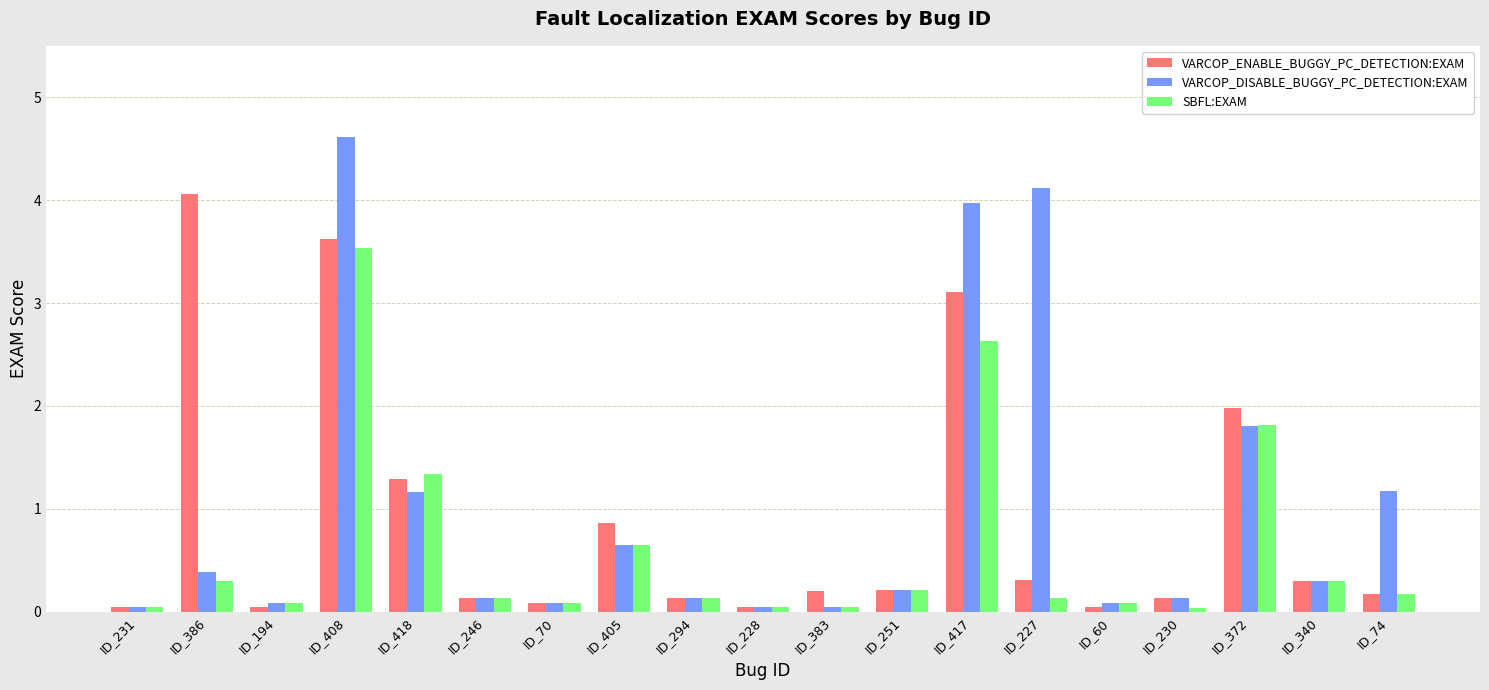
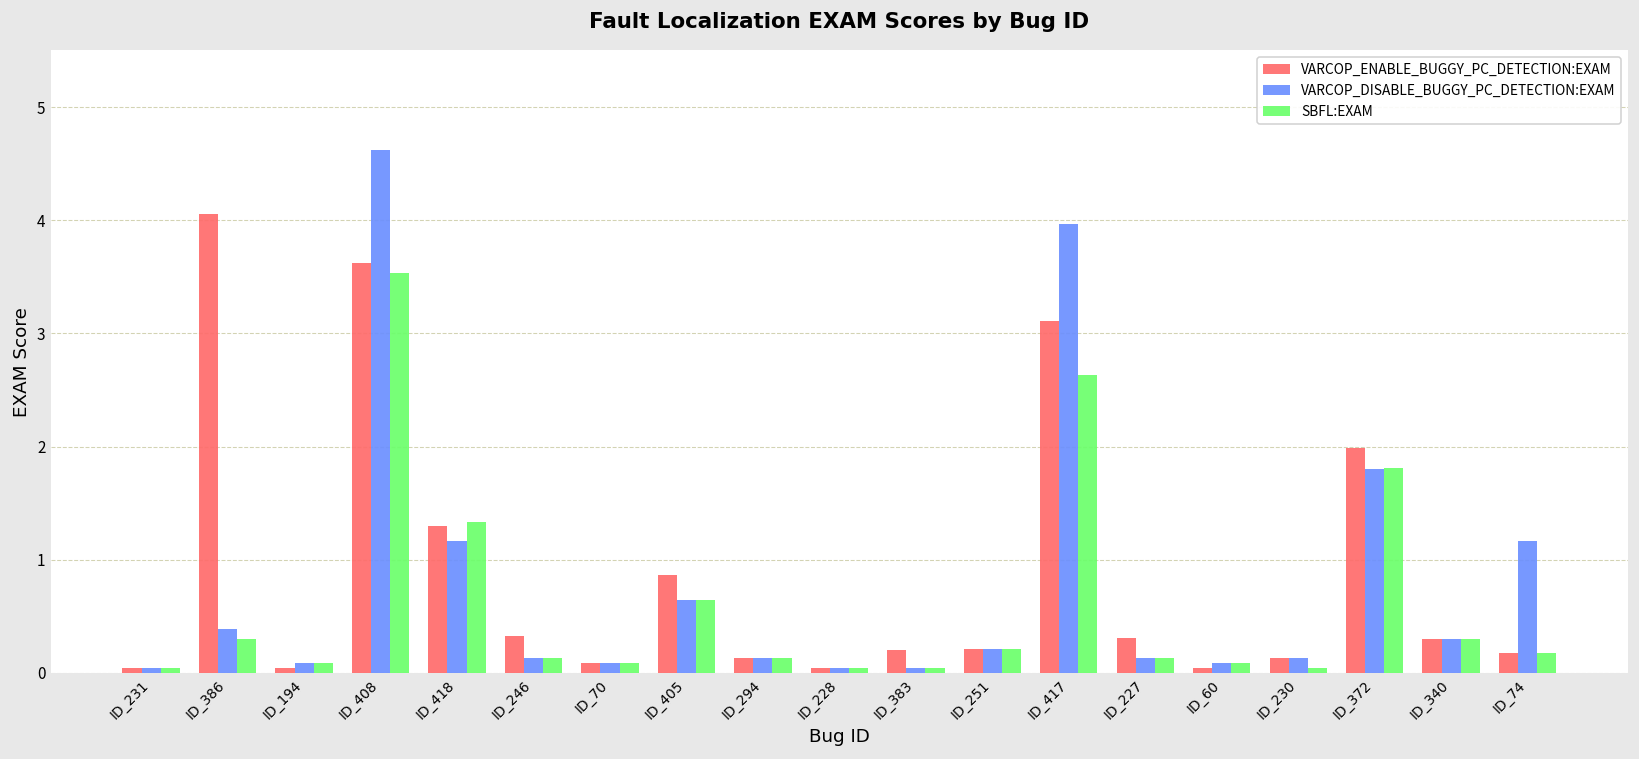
  {
    "VARCOP_ENABLE_BUGGY_PC_DETECTION:EXAM": {
      "ID_231": 0.04,
      "ID_386": 4.06,
      "ID_194": 0.04,
      "ID_408": 3.62,
      "ID_418": 1.29,
-     "ID_246": 0.13,
+     "ID_246": 0.33,
      "ID_70": 0.09,
      "ID_405": 0.86,
      "ID_294": 0.13,
      "ID_228": 0.04,
      "ID_383": 0.20,
      "ID_251": 0.21,
      "ID_417": 3.11,
      "ID_227": 0.31,
      "ID_60": 0.04,
      "ID_230": 0.13,
      "ID_372": 1.98,
      "ID_340": 0.30,
      "ID_74": 0.17
    },
    "VARCOP_DISABLE_BUGGY_PC_DETECTION:EXAM": {
      "ID_231": 0.04,
      "ID_386": 0.39,
      "ID_194": 0.09,
      "ID_408": 4.62,
      "ID_418": 1.16,
      "ID_246": 0.13,
      "ID_70": 0.09,
      "ID_405": 0.65,
      "ID_294": 0.13,
      "ID_228": 0.04,
      "ID_383": 0.04,
      "ID_251": 0.21,
      "ID_417": 3.97,
-     "ID_227": 4.12,
+     "ID_227": 0.13,
      "ID_60": 0.09,
      "ID_230": 0.13,
      "ID_372": 1.80,
      "ID_340": 0.30,
      "ID_74": 1.17
    },
    "SBFL:EXAM": {
      "ID_231": 0.04,
      "ID_386": 0.30,
      "ID_194": 0.09,
      "ID_408": 3.54,
      "ID_418": 1.34,
      "ID_246": 0.13,
      "ID_70": 0.09,
      "ID_405": 0.65,
      "ID_294": 0.13,
      "ID_228": 0.04,
      "ID_383": 0.04,
      "ID_251": 0.21,
      "ID_417": 2.63,
      "ID_227": 0.13,
      "ID_60": 0.09,
      "ID_230": 0.04,
      "ID_372": 1.81,
      "ID_340": 0.30,
      "ID_74": 0.17
    }
  }
